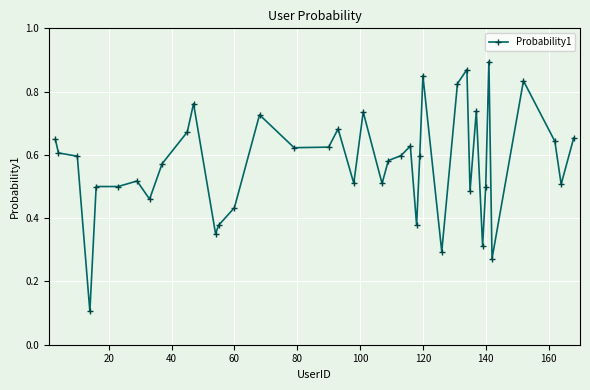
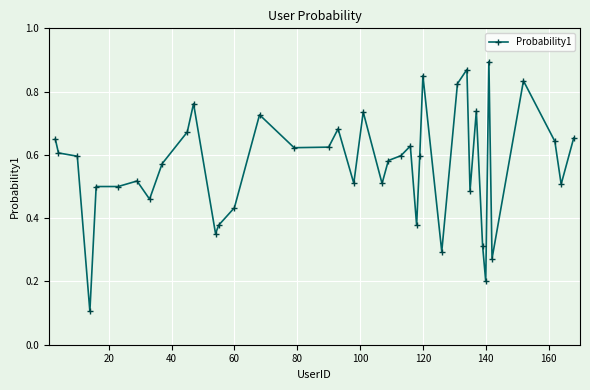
  {
    "60": 0.43,
    "120": 0.85,
-   "140": 0.5
+   "140": 0.2
  }
